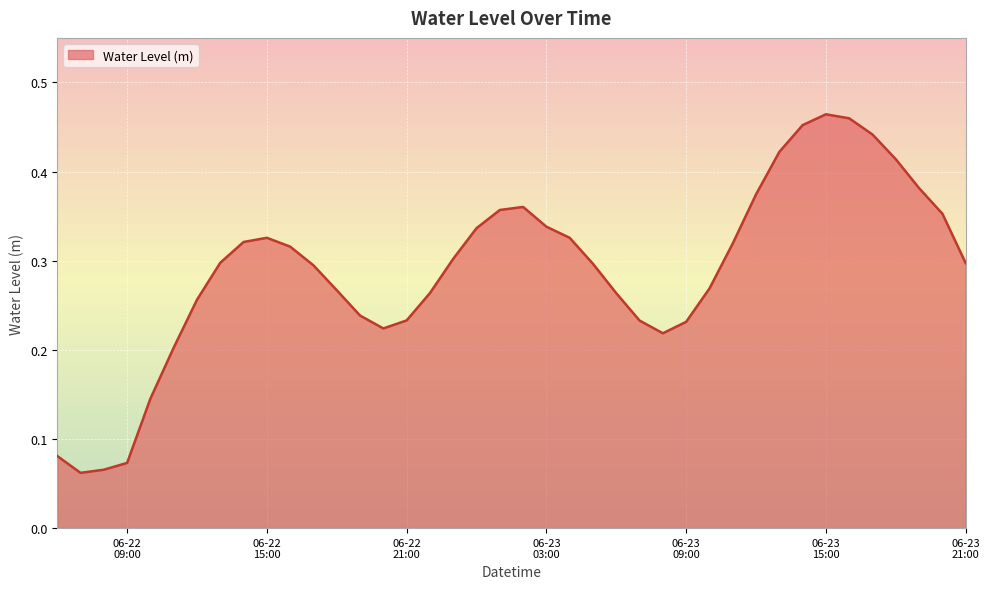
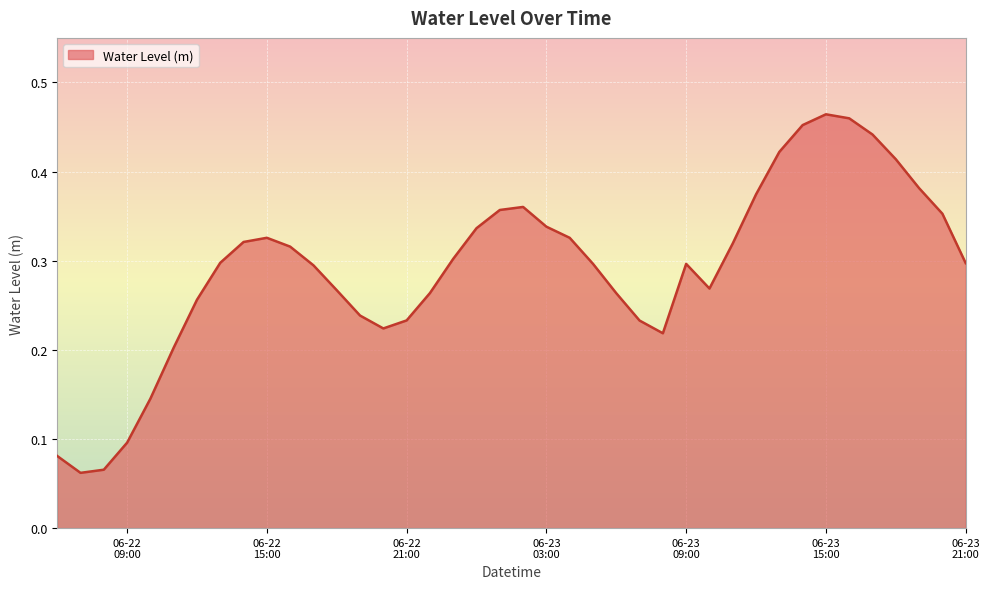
  {
-   "06-22 09:00": 0.07,
+   "06-22 09:00": 0.10,
    "06-22 15:00": 0.33,
    "06-22 21:00": 0.23,
    "06-23 03:00": 0.34,
-   "06-23 09:00": 0.23,
+   "06-23 09:00": 0.30,
    "06-23 15:00": 0.46,
    "06-23 21:00": 0.30
  }
